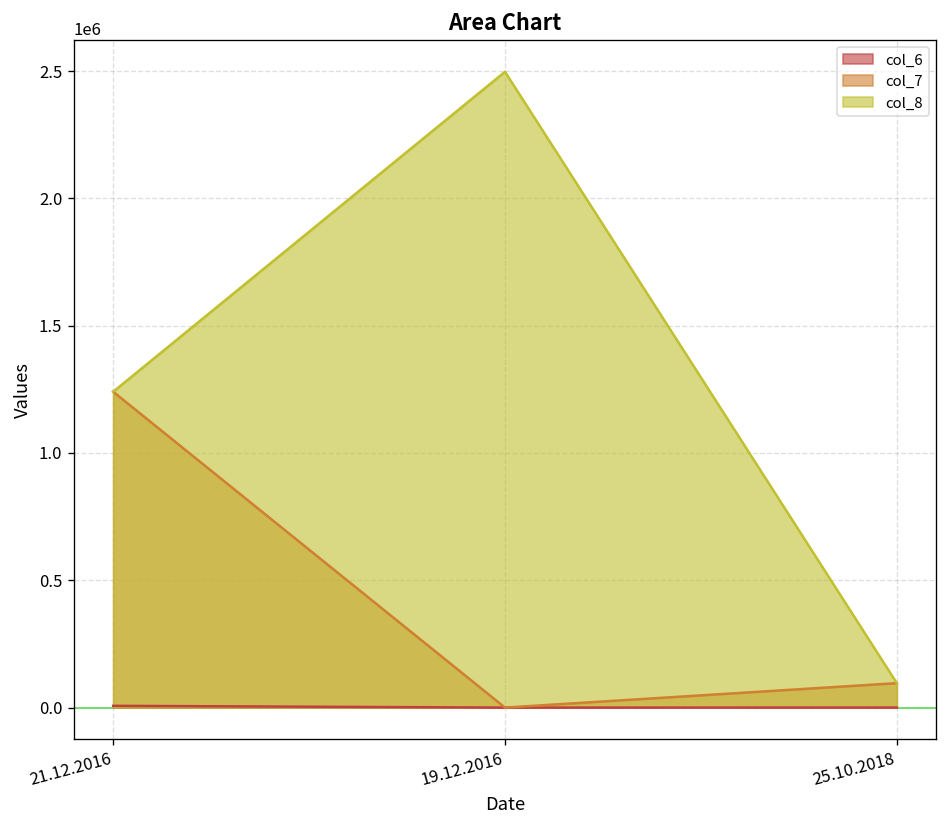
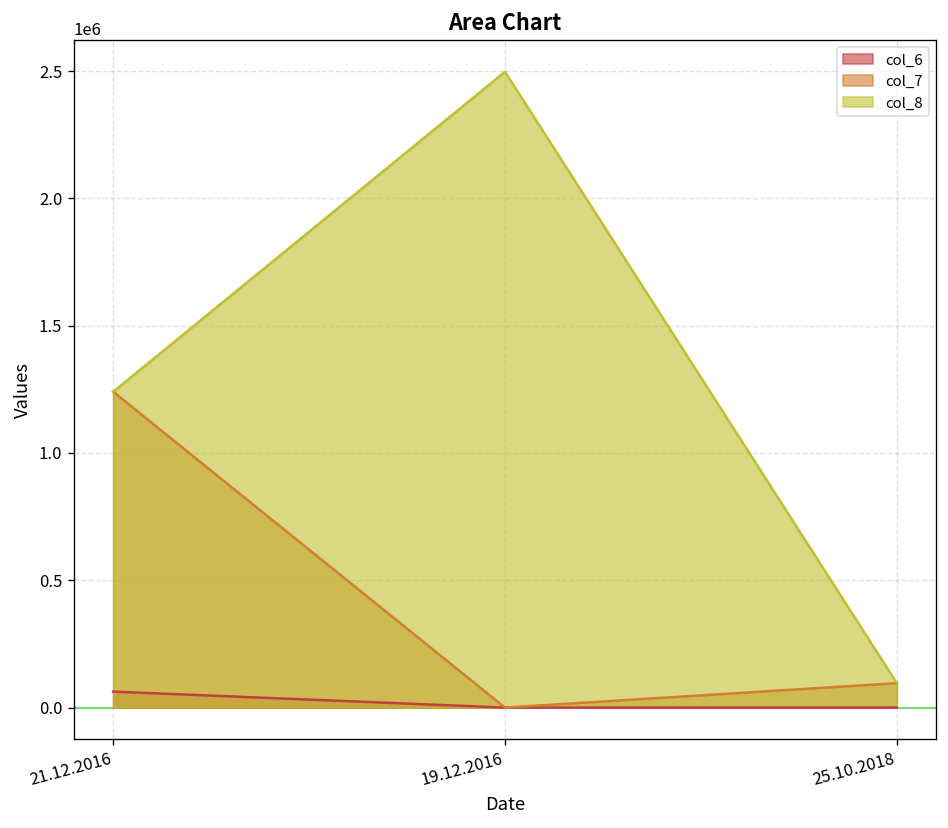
  {
    "col_6": {
-     "21.12.2016": 10000,
+     "21.12.2016": 60000,
      "25.10.2018": 0
    }
  }
